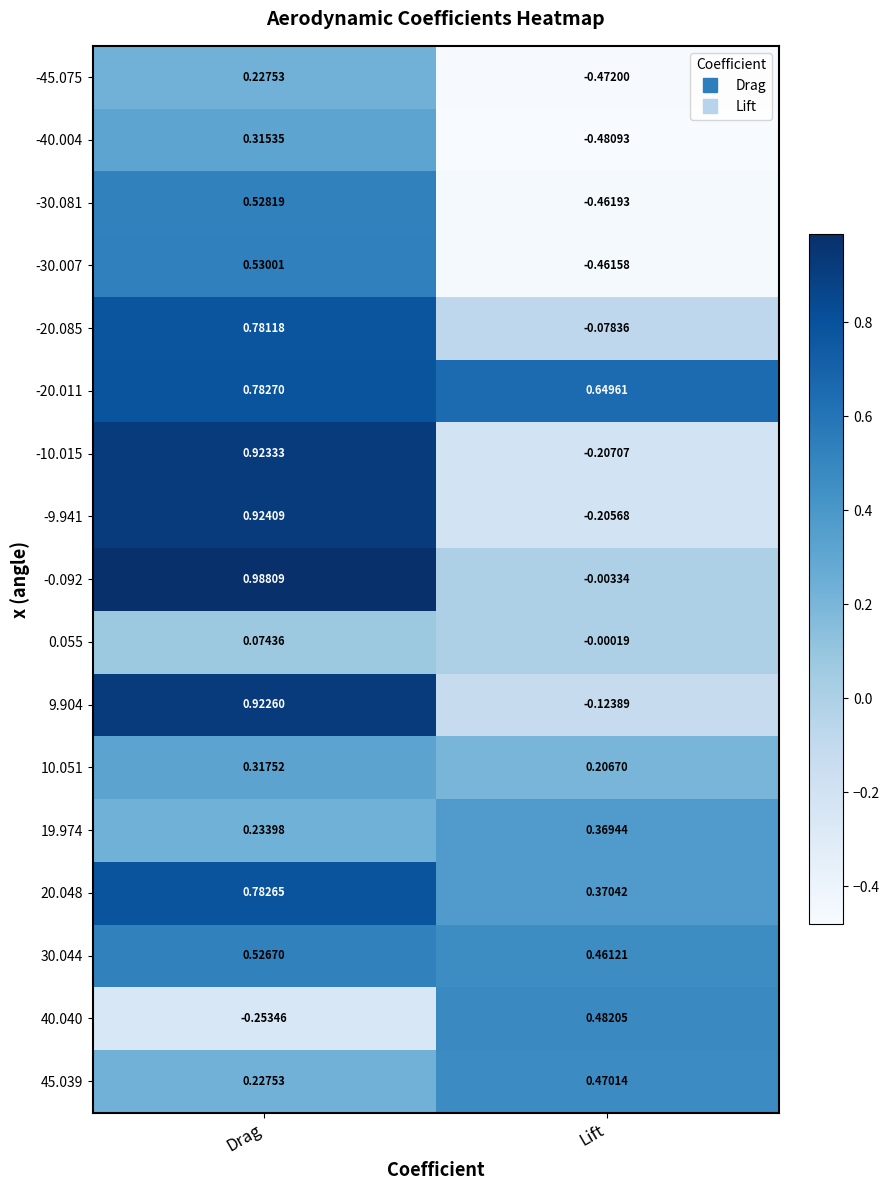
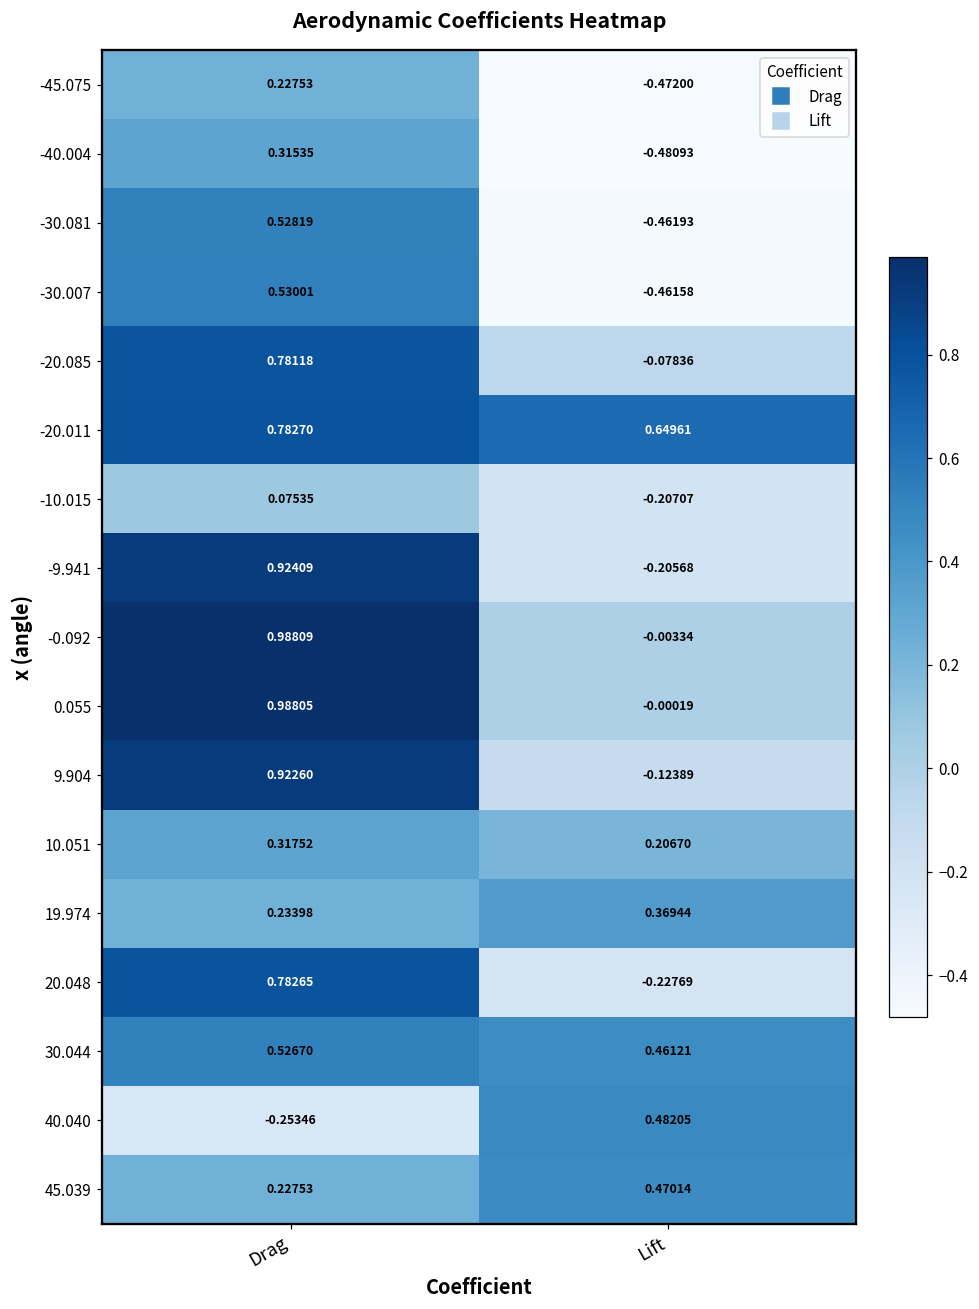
  {
    "-45.075": {
      "Drag": 0.22753,
      "Lift": -0.47200
    },
    "-40.004": {
      "Drag": 0.31535,
      "Lift": -0.48093
    },
    "-30.081": {
      "Drag": 0.52819,
      "Lift": -0.46193
    },
    "-30.007": {
      "Drag": 0.53001,
      "Lift": -0.46158
    },
    "-20.085": {
      "Drag": 0.78118,
      "Lift": -0.07836
    },
    "-20.011": {
      "Drag": 0.78270,
      "Lift": 0.64961
    },
    "-10.015": {
-     "Drag": 0.92333,
+     "Drag": 0.07535,
      "Lift": -0.20707
    },
    "-9.941": {
      "Drag": 0.92409,
      "Lift": -0.20568
    },
    "-0.092": {
      "Drag": 0.98809,
      "Lift": -0.00334
    },
    "0.055": {
-     "Drag": 0.07436,
+     "Drag": 0.98805,
      "Lift": -0.00019
    },
    "9.904": {
      "Drag": 0.92260,
      "Lift": -0.12389
    },
    "10.051": {
      "Drag": 0.31752,
      "Lift": 0.20670
    },
    "19.974": {
      "Drag": 0.23398,
      "Lift": 0.36944
    },
    "20.048": {
      "Drag": 0.78265,
-     "Lift": 0.37042
+     "Lift": -0.22769
    },
    "30.044": {
      "Drag": 0.52670,
      "Lift": 0.46121
    },
    "40.040": {
      "Drag": -0.25346,
      "Lift": 0.48205
    },
    "45.039": {
      "Drag": 0.22753,
      "Lift": 0.47014
    }
  }
